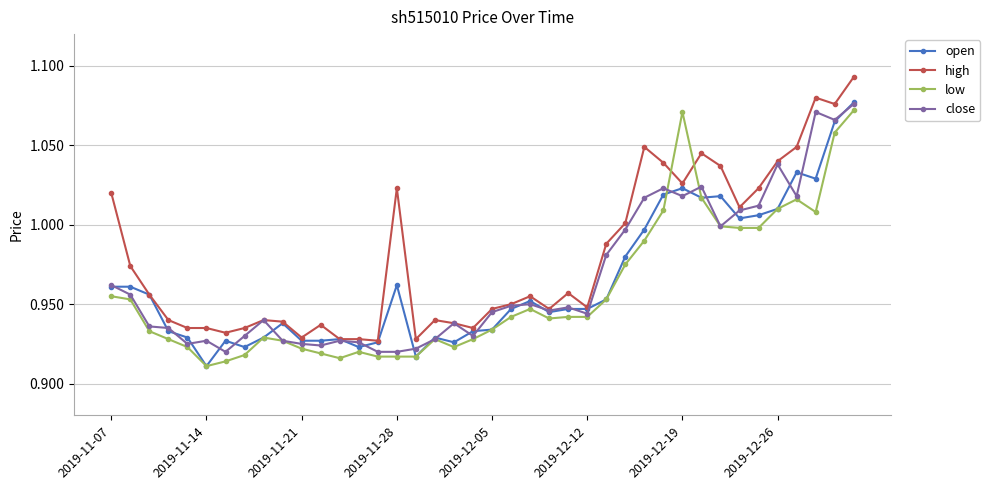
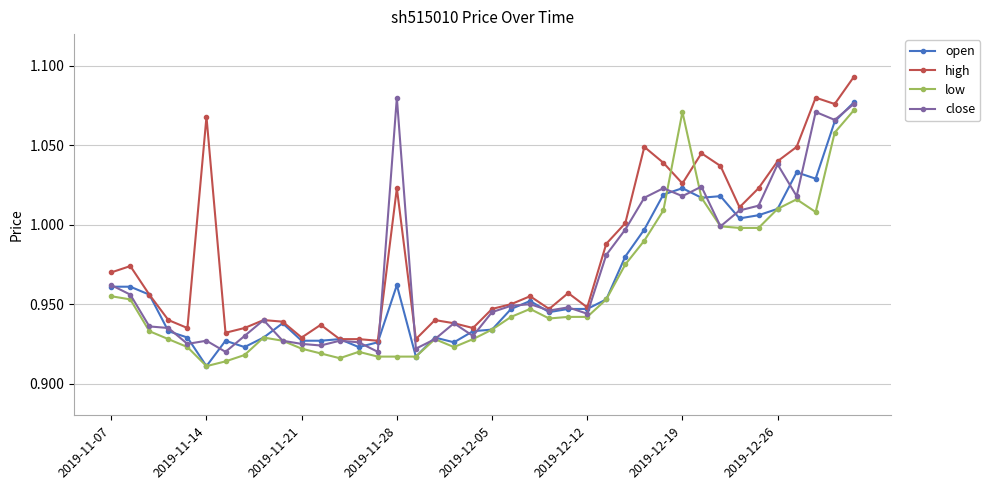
  {
    "open": {
      "2019-11-21": 0.927,
      "2019-11-28": 0.962,
      "2019-12-19": 1.023
    },
    "high": {
-     "2019-11-07": 1.02,
-     "2019-11-14": 0.935,
+     "2019-11-07": 0.97,
+     "2019-11-14": 1.068,
      "2019-11-21": 0.929,
      "2019-11-28": 1.023,
      "2019-12-05": 0.947,
      "2019-12-19": 1.026,
      "2019-12-26": 1.040
    },
    "low": {
      "2019-11-07": 0.955,
      "2019-11-21": 0.922,
      "2019-11-28": 0.917,
      "2019-12-12": 0.942,
      "2019-12-19": 1.071
    },
    "close": {
      "2019-11-14": 0.927,
      "2019-11-21": 0.925,
-     "2019-11-28": 0.92,
+     "2019-11-28": 1.08,
      "2019-12-05": 0.945,
      "2019-12-12": 0.944,
      "2019-12-19": 1.018,
      "2019-12-26": 1.038
    }
  }
